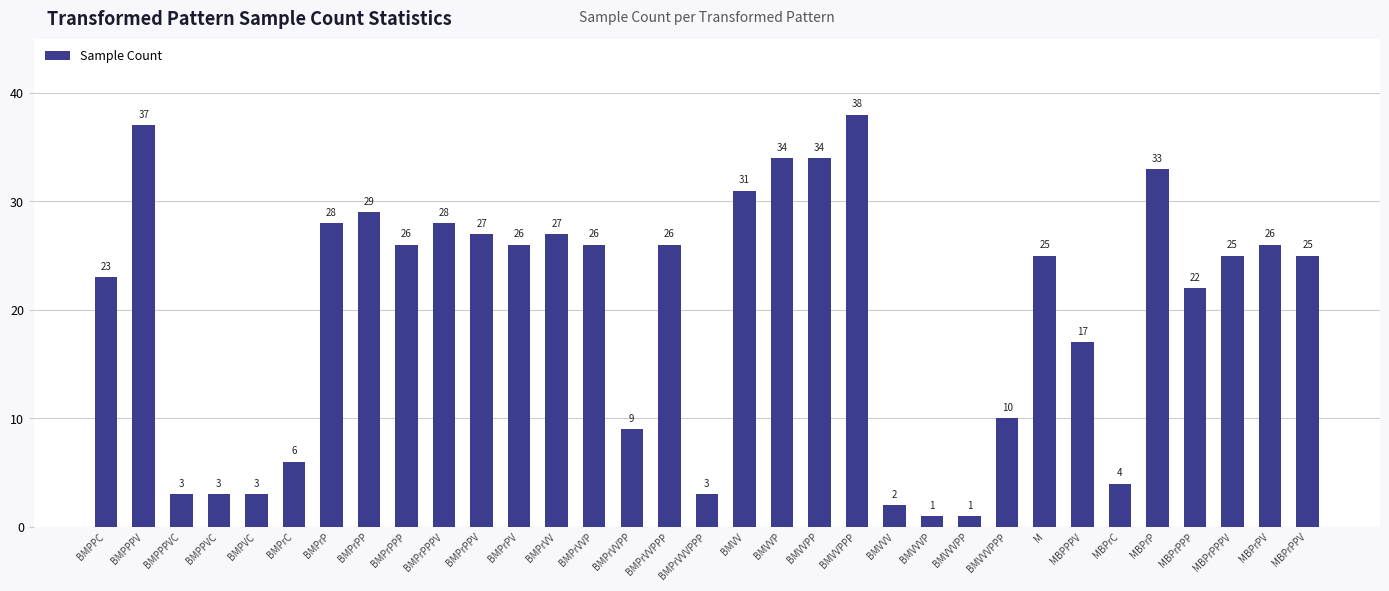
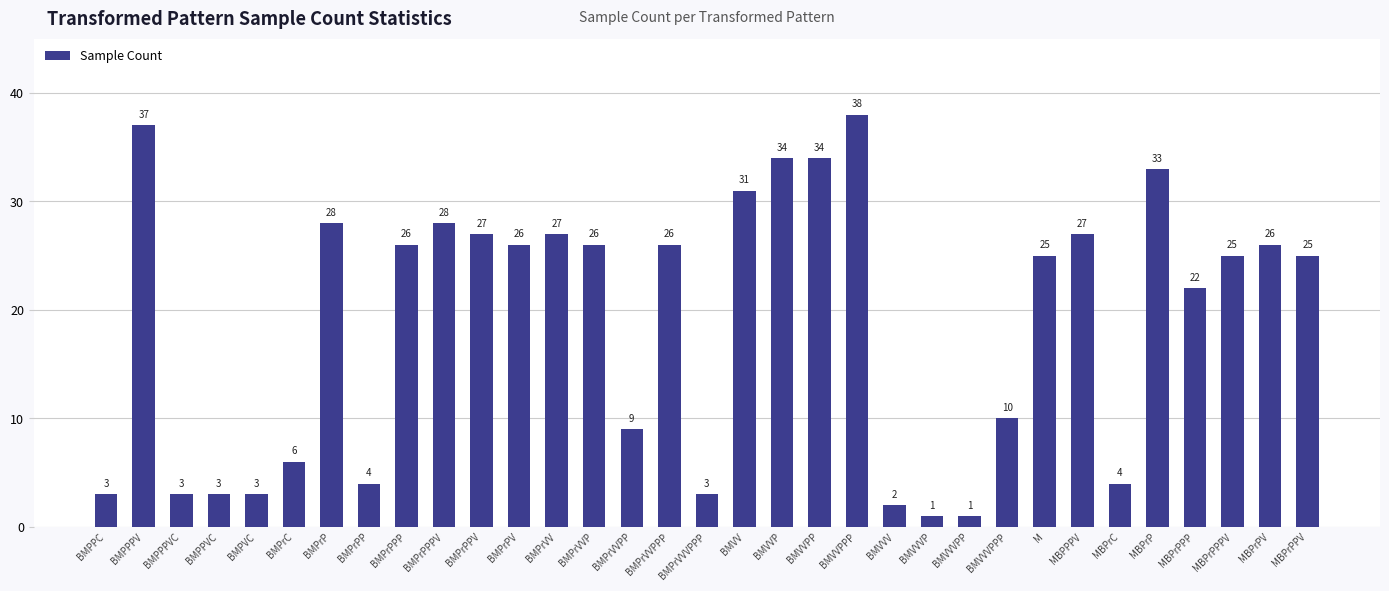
  {
-   "BMPPC": 23,
+   "BMPPC": 3,
    "BMPPPV": 37,
    "BMPPPVC": 3,
    "BMPPVC": 3,
    "BMPVC": 3,
    "BMPrC": 6,
    "BMPrP": 28,
-   "BMPrPP": 29,
+   "BMPrPP": 4,
    "BMPrPPP": 26,
    "BMPrPPPV": 28,
    "BMPrPPV": 27,
    "BMPrPV": 26,
    "BMPrVV": 27,
    "BMPrVVP": 26,
    "BMPrVVPP": 9,
    "BMPrVVPPP": 26,
    "BMPrVVVPPP": 3,
    "BMVV": 31,
    "BMVVP": 34,
    "BMVVPP": 34,
    "BMVVPPP": 38,
    "BMVVV": 2,
    "BMVVVP": 1,
    "BMVVVPP": 1,
    "BMVVVPPP": 10,
    "M": 25,
-   "MBPPPV": 17,
+   "MBPPPV": 27,
    "MBPrC": 4,
    "MBPrP": 33,
    "MBPrPPP": 22,
    "MBPrPPPV": 25,
    "MBPrPV": 26,
    "MBPrPPV": 25
  }
